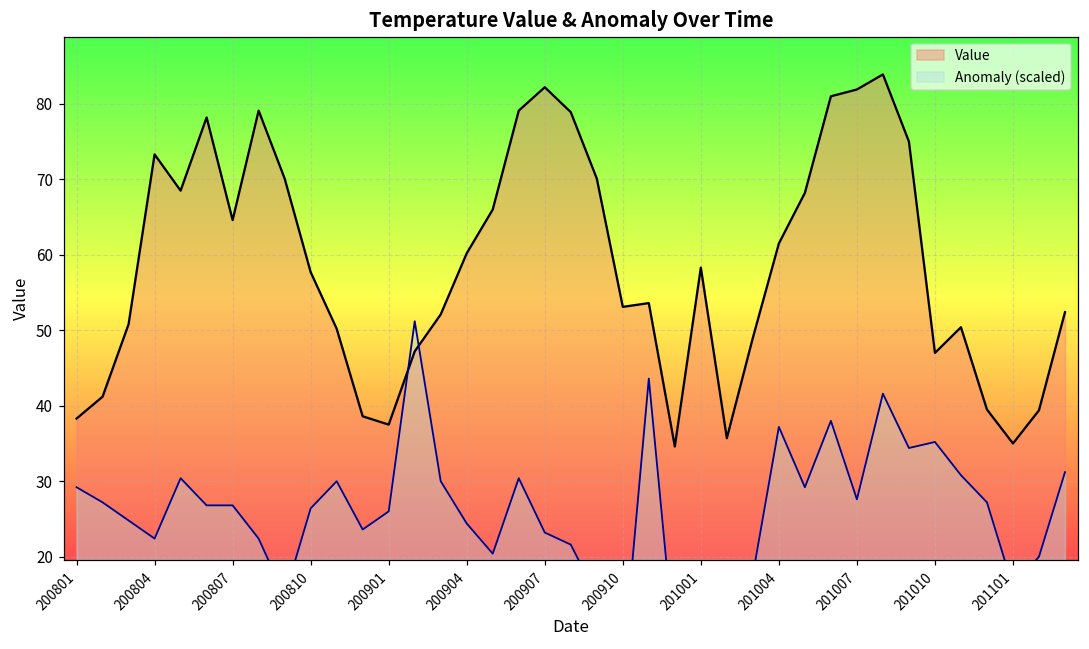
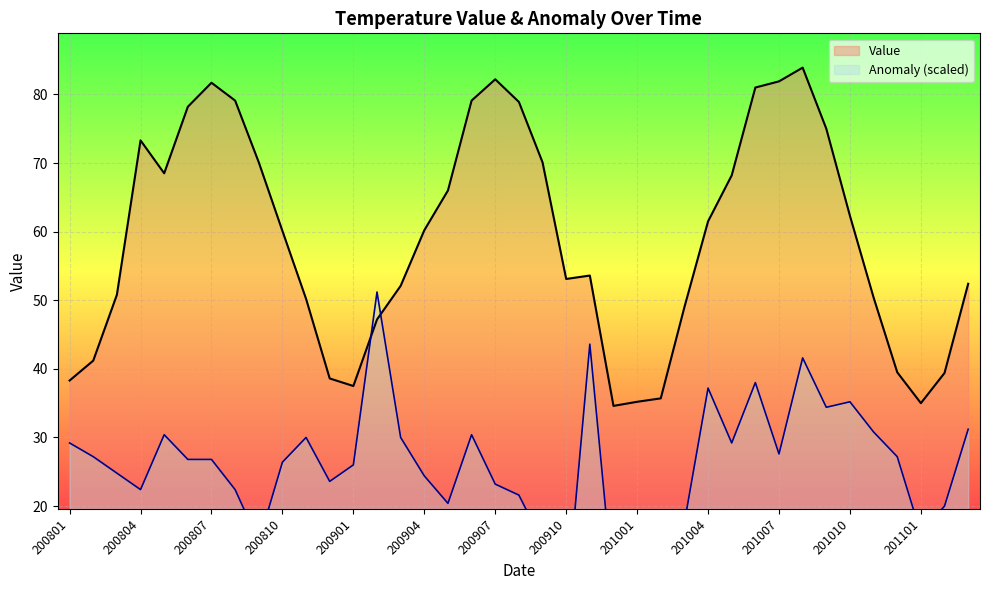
  {
    "Value": {
      "200801": 38,
      "200804": 73,
-     "200807": 65,
-     "200810": 58,
+     "200807": 82,
+     "200810": 60,
      "200901": 38,
      "200904": 60,
      "200907": 82,
      "200910": 53,
-     "201001": 58,
+     "201001": 35,
      "201004": 62,
      "201007": 82,
-     "201010": 47,
+     "201010": 62,
      "201101": 35
    }
  }
